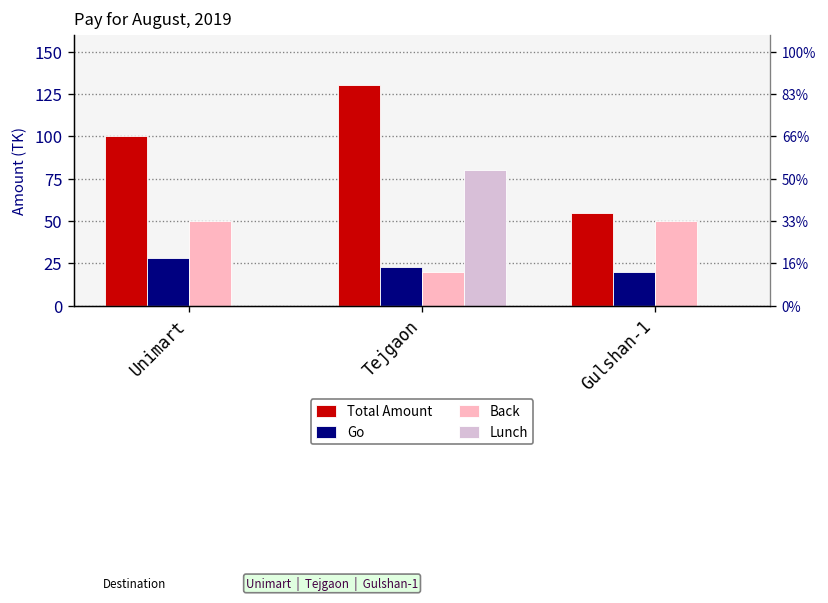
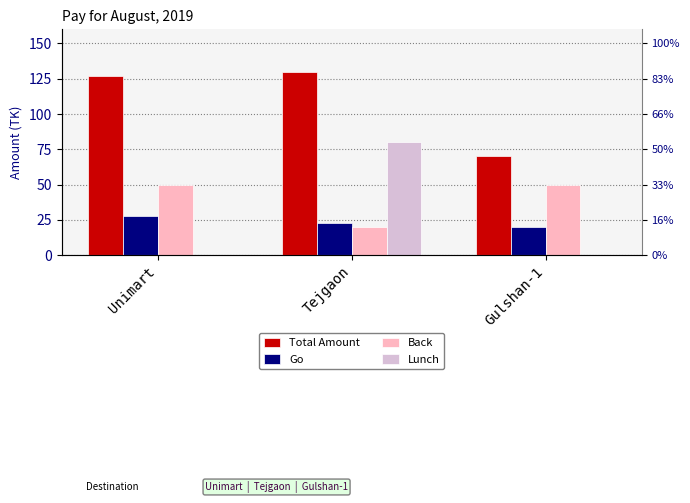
  {
    "Total Amount": {
-     "Unimart": 100,
+     "Unimart": 127,
      "Tejgaon": 130,
-     "Gulshan-1": 55
+     "Gulshan-1": 70
    },
    "Go": {
      "Unimart": 28,
      "Tejgaon": 23,
      "Gulshan-1": 20
    }
  }
